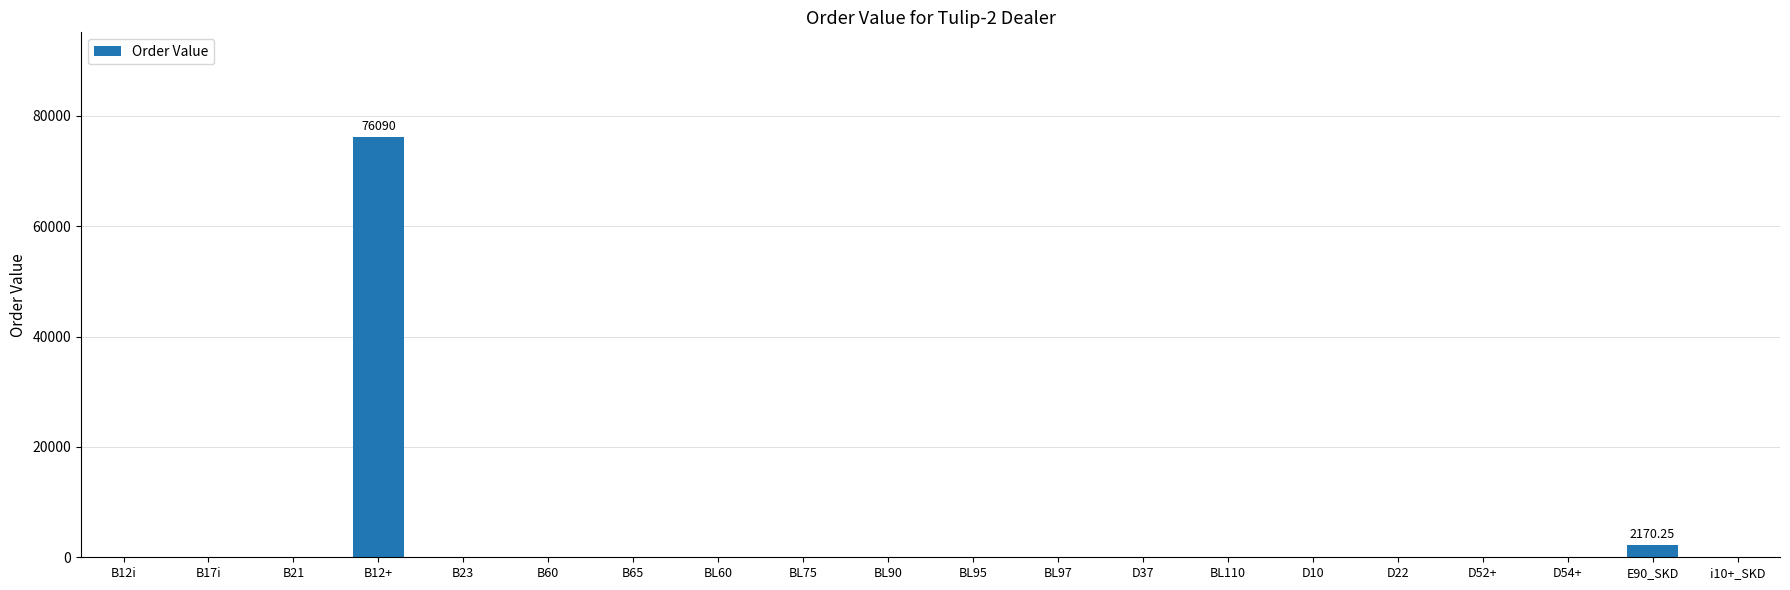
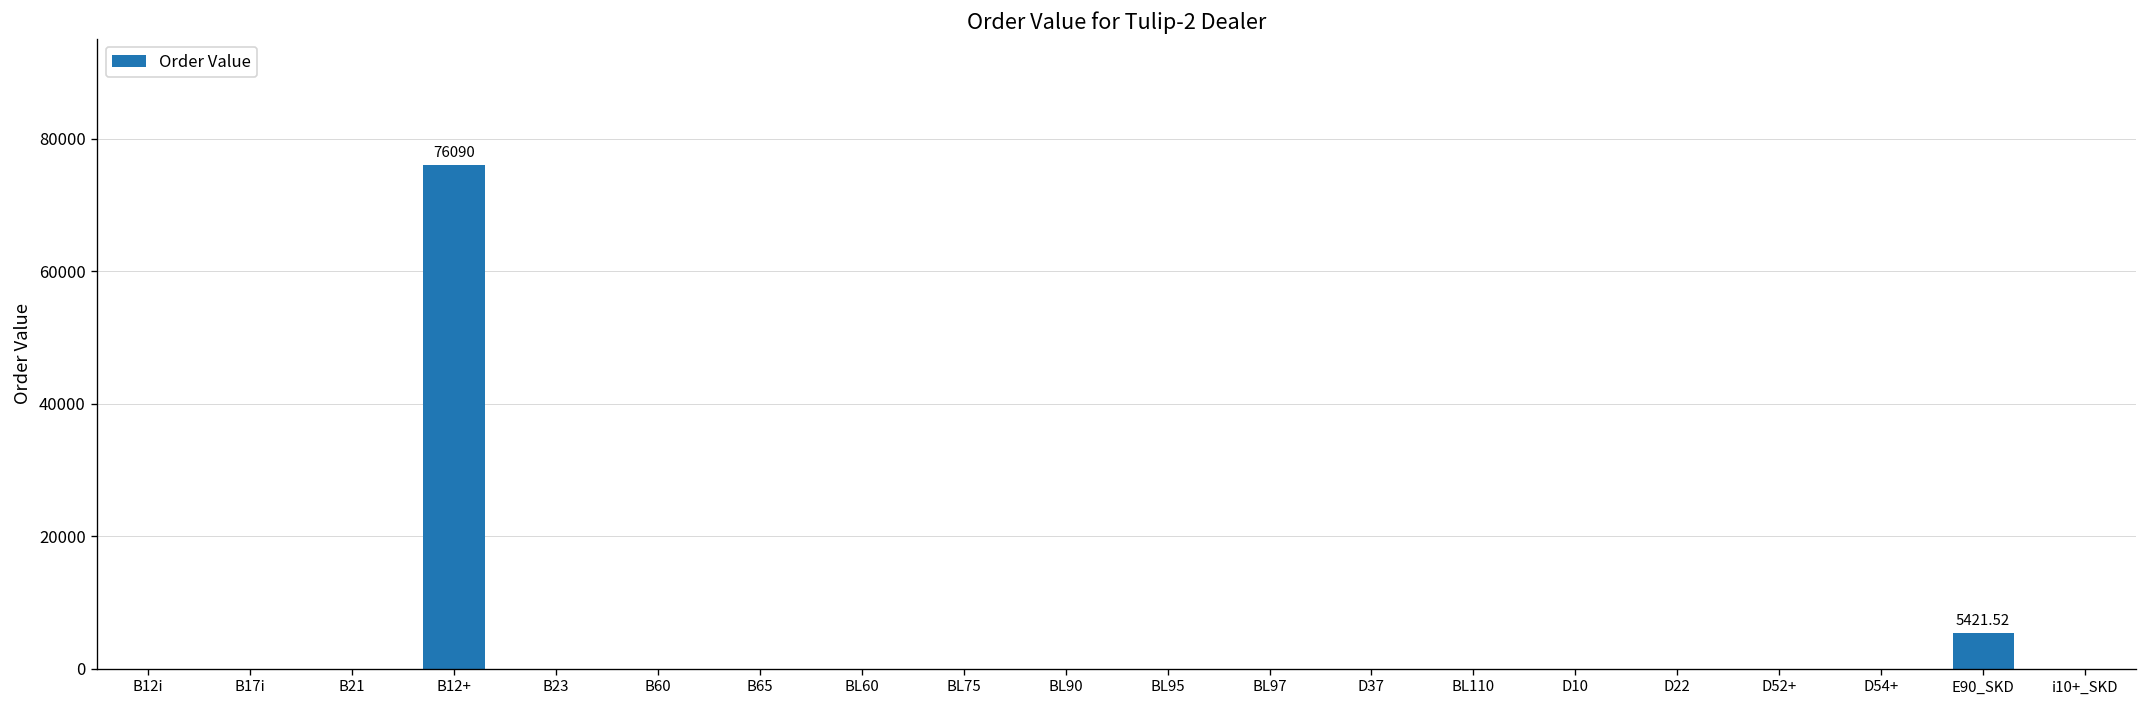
  {
    "B12+": 76090,
-   "E90_SKD": 2170.25
+   "E90_SKD": 5421.52
  }
